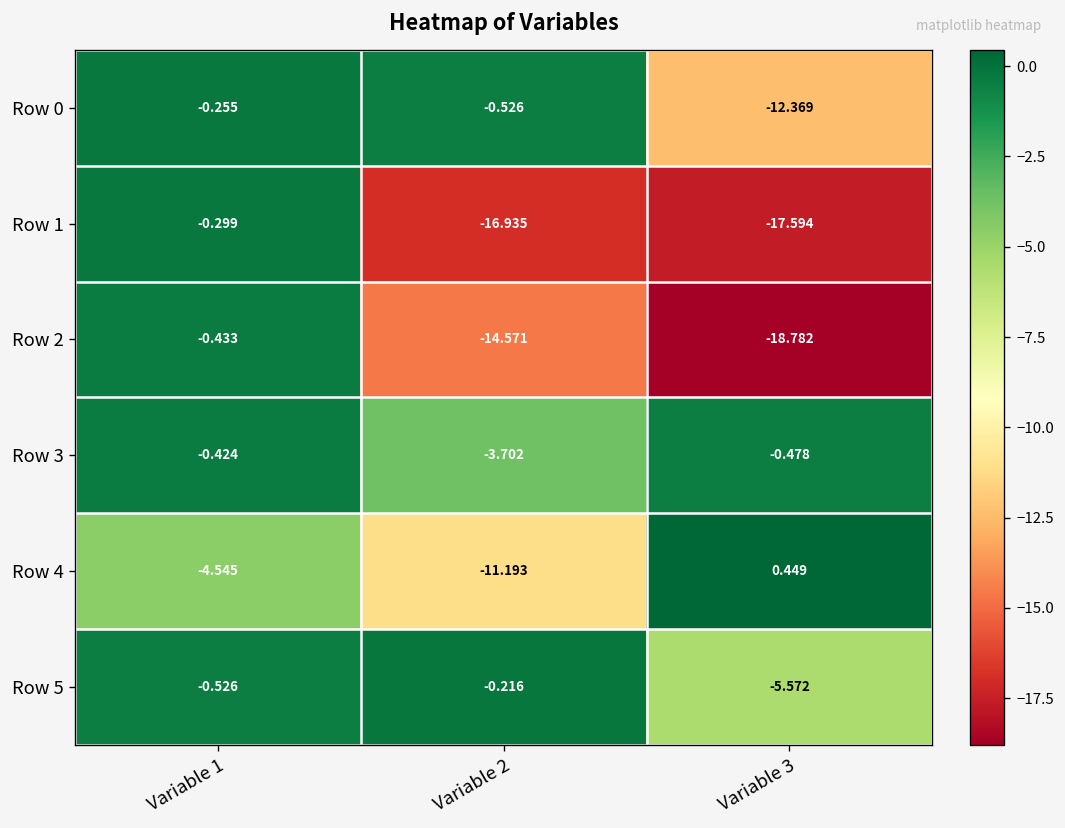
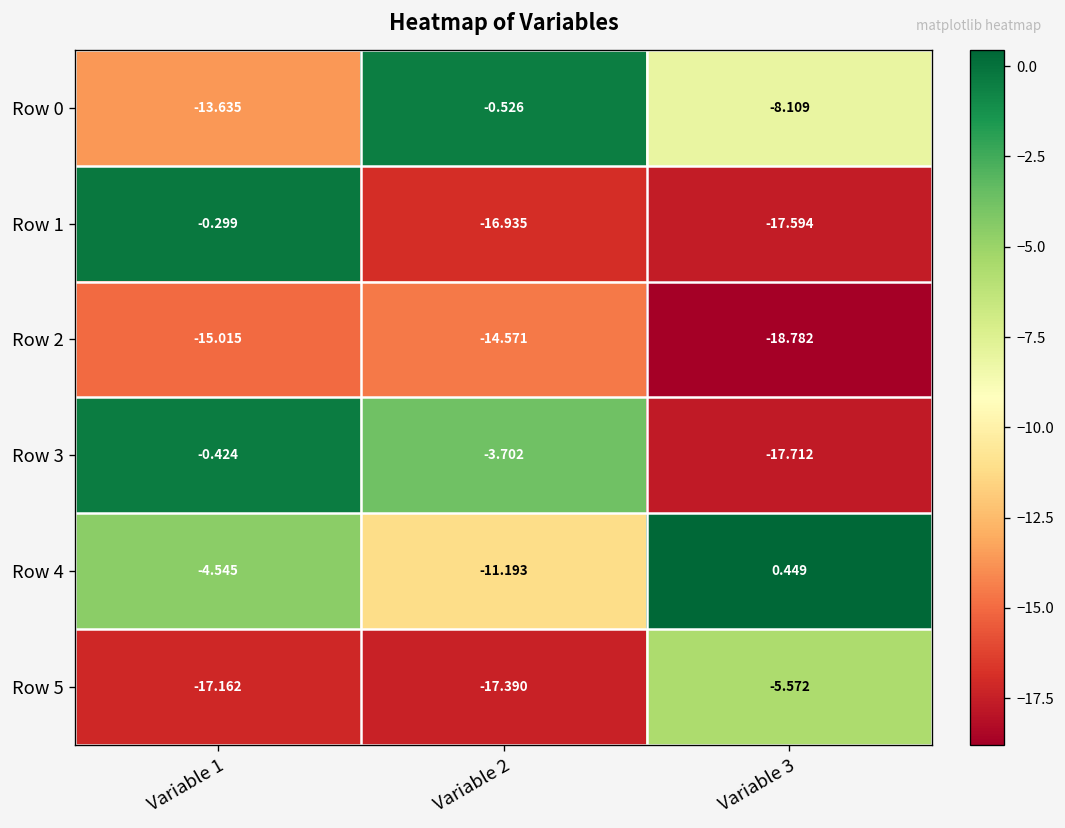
  {
    "Row 0": {
-     "Variable 1": -0.255,
+     "Variable 1": -13.635,
      "Variable 2": -0.526,
-     "Variable 3": -12.369
+     "Variable 3": -8.109
    },
    "Row 1": {
      "Variable 1": -0.299,
      "Variable 2": -16.935,
      "Variable 3": -17.594
    },
    "Row 2": {
-     "Variable 1": -0.433,
+     "Variable 1": -15.015,
      "Variable 2": -14.571,
      "Variable 3": -18.782
    },
    "Row 3": {
      "Variable 1": -0.424,
      "Variable 2": -3.702,
-     "Variable 3": -0.478
+     "Variable 3": -17.712
    },
    "Row 4": {
      "Variable 1": -4.545,
      "Variable 2": -11.193,
      "Variable 3": 0.449
    },
    "Row 5": {
-     "Variable 1": -0.526,
-     "Variable 2": -0.216,
+     "Variable 1": -17.162,
+     "Variable 2": -17.390,
      "Variable 3": -5.572
    }
  }
